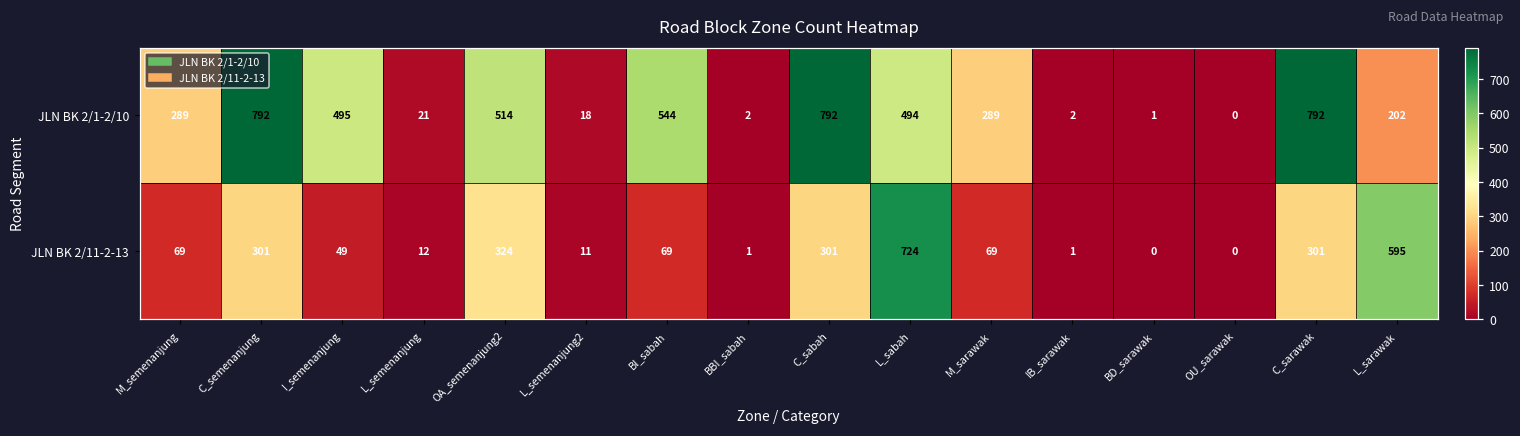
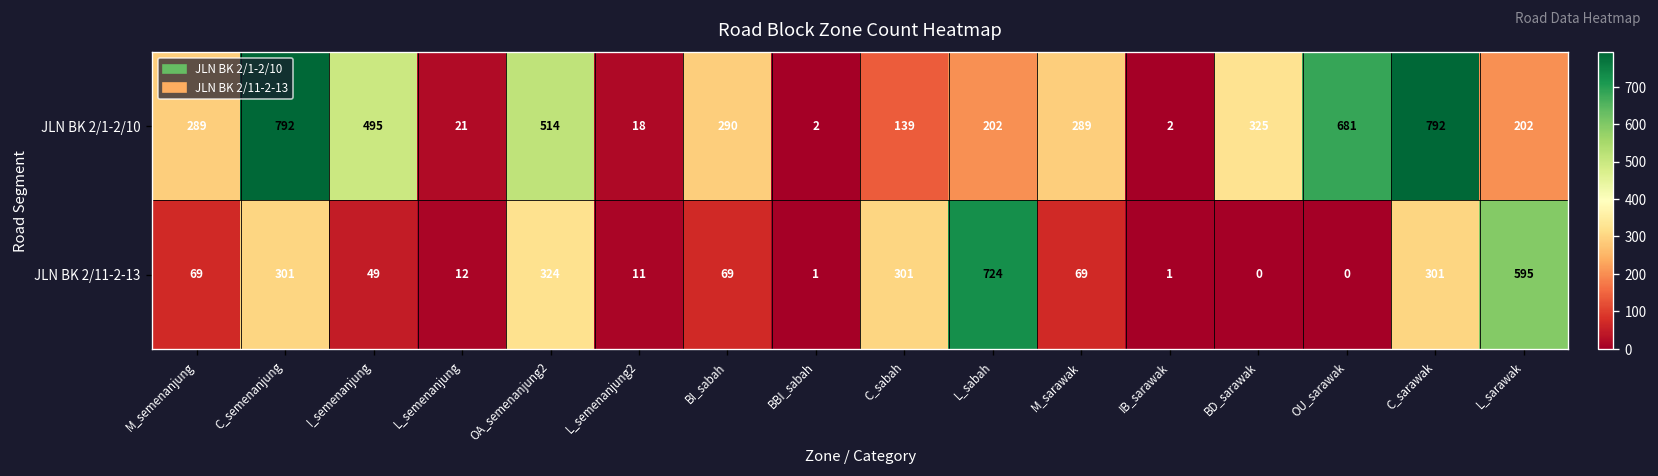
  {
    "JLN BK 2/1-2/10": {
      "M_semenanjung": 289,
      "C_semenanjung": 792,
      "I_semenanjung": 495,
      "L_semenanjung": 21,
      "OA_semenanjung2": 514,
      "L_semenanjung2": 18,
-     "BI_sabah": 544,
+     "BI_sabah": 290,
      "BBI_sabah": 2,
-     "C_sabah": 792,
-     "L_sabah": 494,
+     "C_sabah": 139,
+     "L_sabah": 202,
      "M_sarawak": 289,
      "IB_sarawak": 2,
-     "BD_sarawak": 1,
-     "OU_sarawak": 0,
+     "BD_sarawak": 325,
+     "OU_sarawak": 681,
      "C_sarawak": 792,
      "L_sarawak": 202
    },
    "JLN BK 2/11-2-13": {
      "M_semenanjung": 69,
      "C_semenanjung": 301,
      "I_semenanjung": 49,
      "L_semenanjung": 12,
      "OA_semenanjung2": 324,
      "L_semenanjung2": 11,
      "BI_sabah": 69,
      "BBI_sabah": 1,
      "C_sabah": 301,
      "L_sabah": 724,
      "M_sarawak": 69,
      "IB_sarawak": 1,
      "BD_sarawak": 0,
      "OU_sarawak": 0,
      "C_sarawak": 301,
      "L_sarawak": 595
    }
  }
